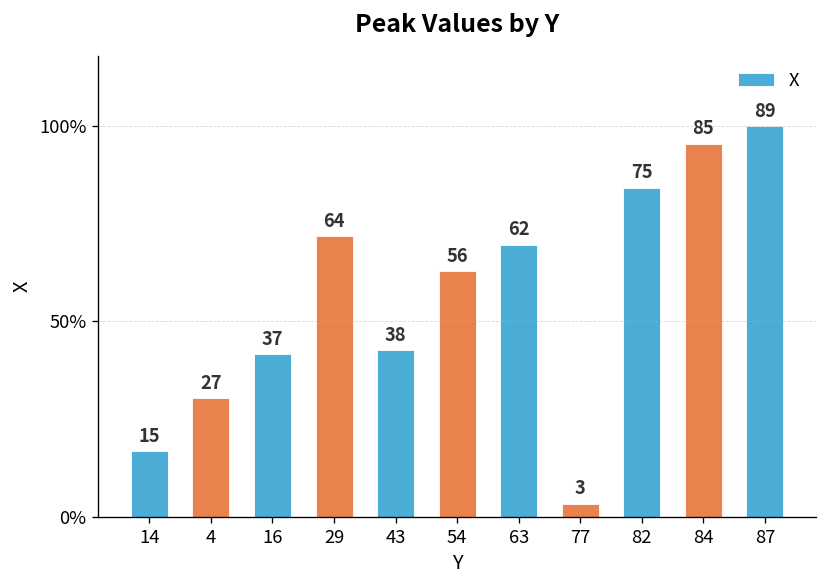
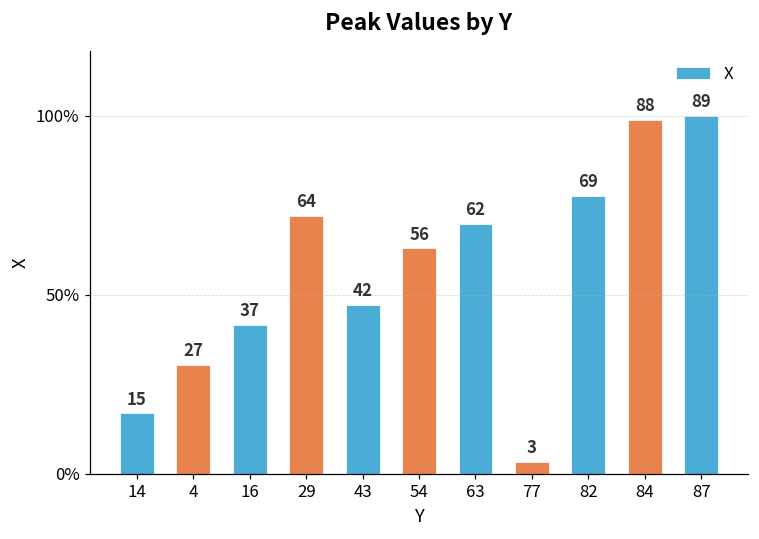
  {
    "14": 15,
    "4": 27,
    "16": 37,
    "29": 64,
-   "43": 38,
+   "43": 42,
    "54": 56,
    "63": 62,
    "77": 3,
-   "82": 75,
-   "84": 85,
+   "82": 69,
+   "84": 88,
    "87": 89
  }
